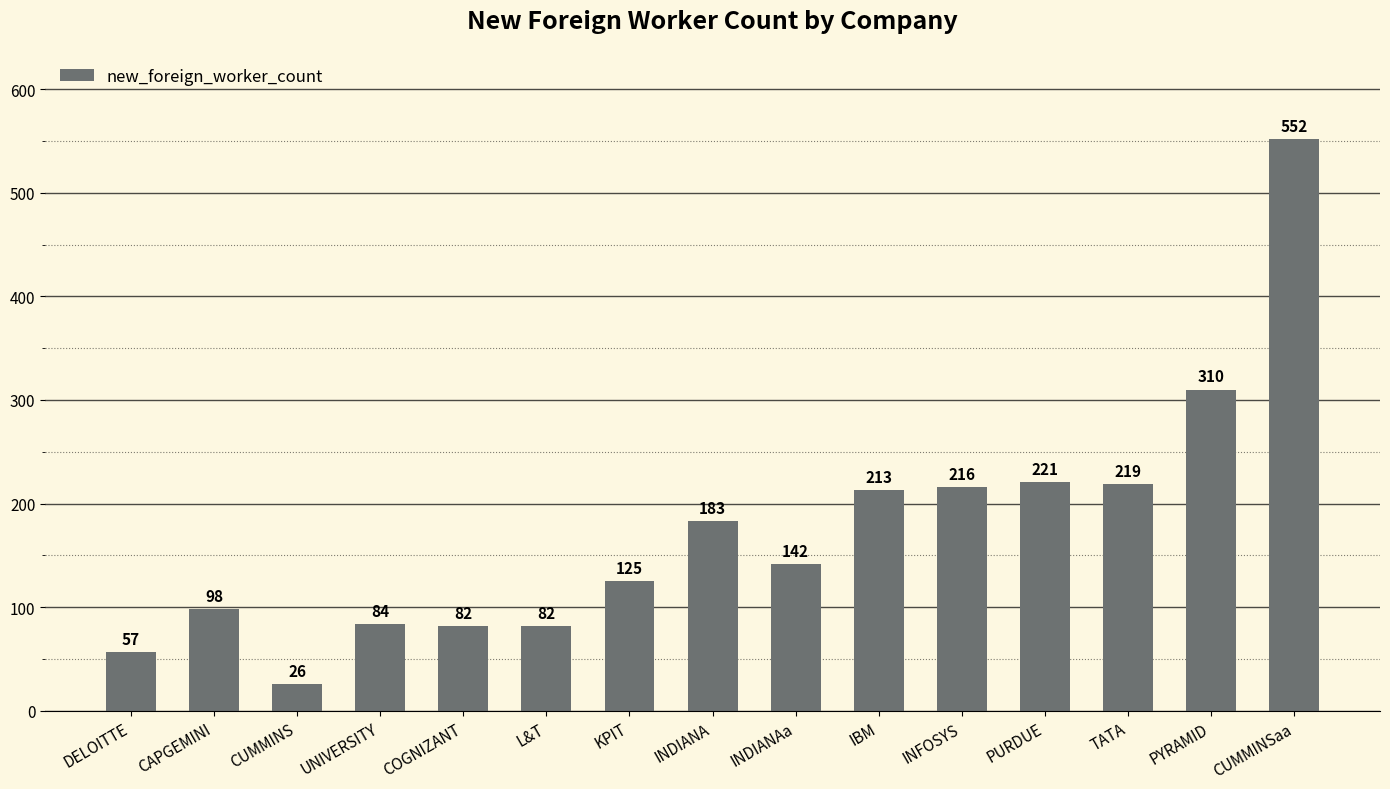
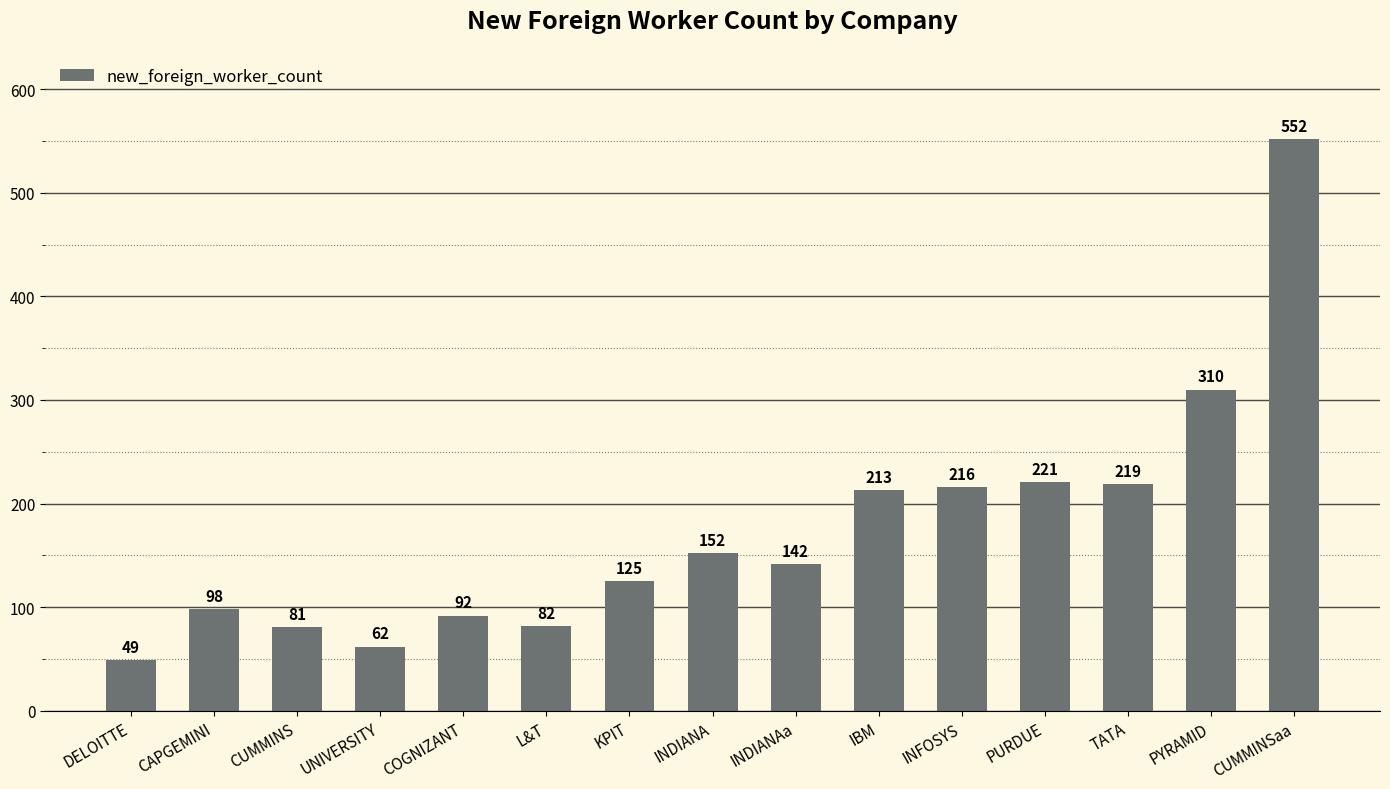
  {
-   "DELOITTE": 57,
+   "DELOITTE": 49,
    "CAPGEMINI": 98,
-   "CUMMINS": 26,
-   "UNIVERSITY": 84,
-   "COGNIZANT": 82,
+   "CUMMINS": 81,
+   "UNIVERSITY": 62,
+   "COGNIZANT": 92,
    "L&T": 82,
    "KPIT": 125,
-   "INDIANA": 183,
+   "INDIANA": 152,
    "INDIANAa": 142,
    "IBM": 213,
    "INFOSYS": 216,
    "PURDUE": 221,
    "TATA": 219,
    "PYRAMID": 310,
    "CUMMINSaa": 552
  }
